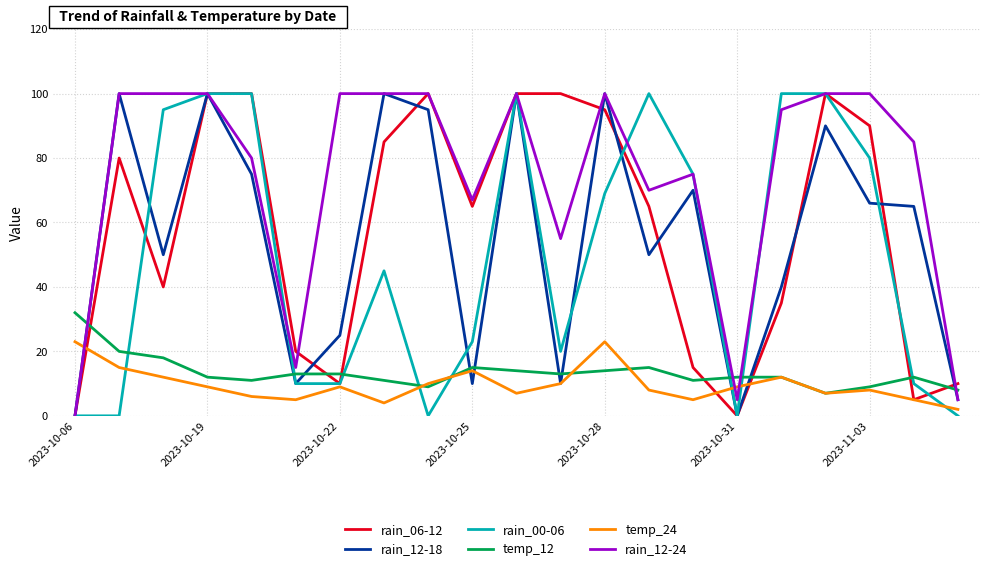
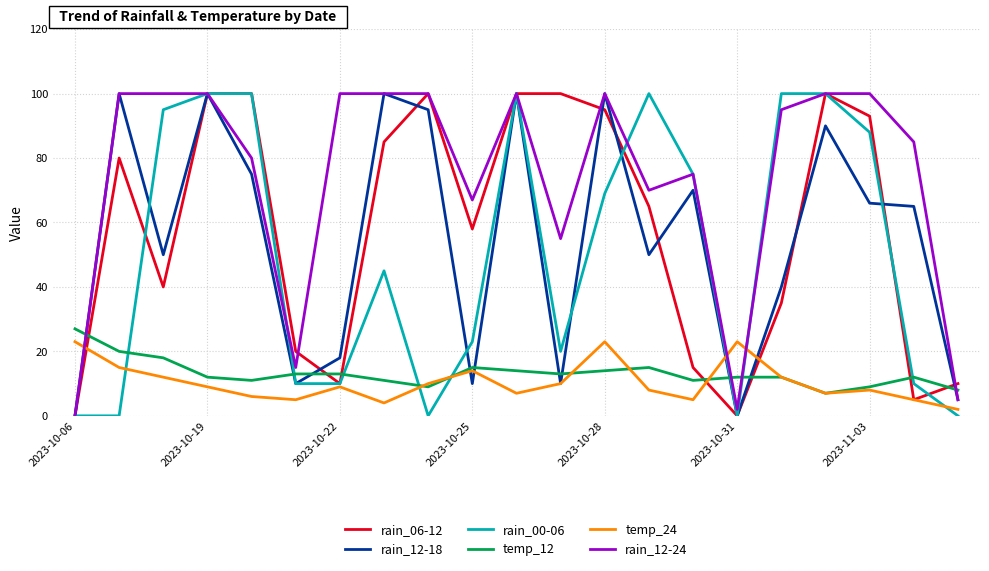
  {
    "rain_06-12": {
-     "2023-10-25": 65,
+     "2023-10-25": 58,
      "2023-10-28": 95,
-     "2023-11-03": 90
+     "2023-11-03": 93
    },
    "rain_12-18": {
-     "2023-10-22": 25,
+     "2023-10-22": 18,
      "2023-10-25": 10,
      "2023-11-03": 66
    },
    "rain_00-06": {
      "2023-10-25": 23,
      "2023-10-28": 69,
-     "2023-11-03": 80
+     "2023-11-03": 88
    },
    "temp_12": {
-     "2023-10-06": 32,
+     "2023-10-06": 27,
      "2023-10-19": 12,
      "2023-10-22": 13,
      "2023-10-25": 15,
      "2023-10-28": 14,
      "2023-10-31": 12,
      "2023-11-03": 9
    },
    "temp_24": {
      "2023-10-06": 23,
      "2023-10-19": 9,
      "2023-10-22": 9,
      "2023-10-25": 14,
      "2023-10-28": 23,
-     "2023-10-31": 9,
+     "2023-10-31": 23,
      "2023-11-03": 8
    },
    "rain_12-24": {
      "2023-10-22": 100,
      "2023-10-25": 67,
-     "2023-10-31": 5,
+     "2023-10-31": 2,
      "2023-11-03": 100
    }
  }
